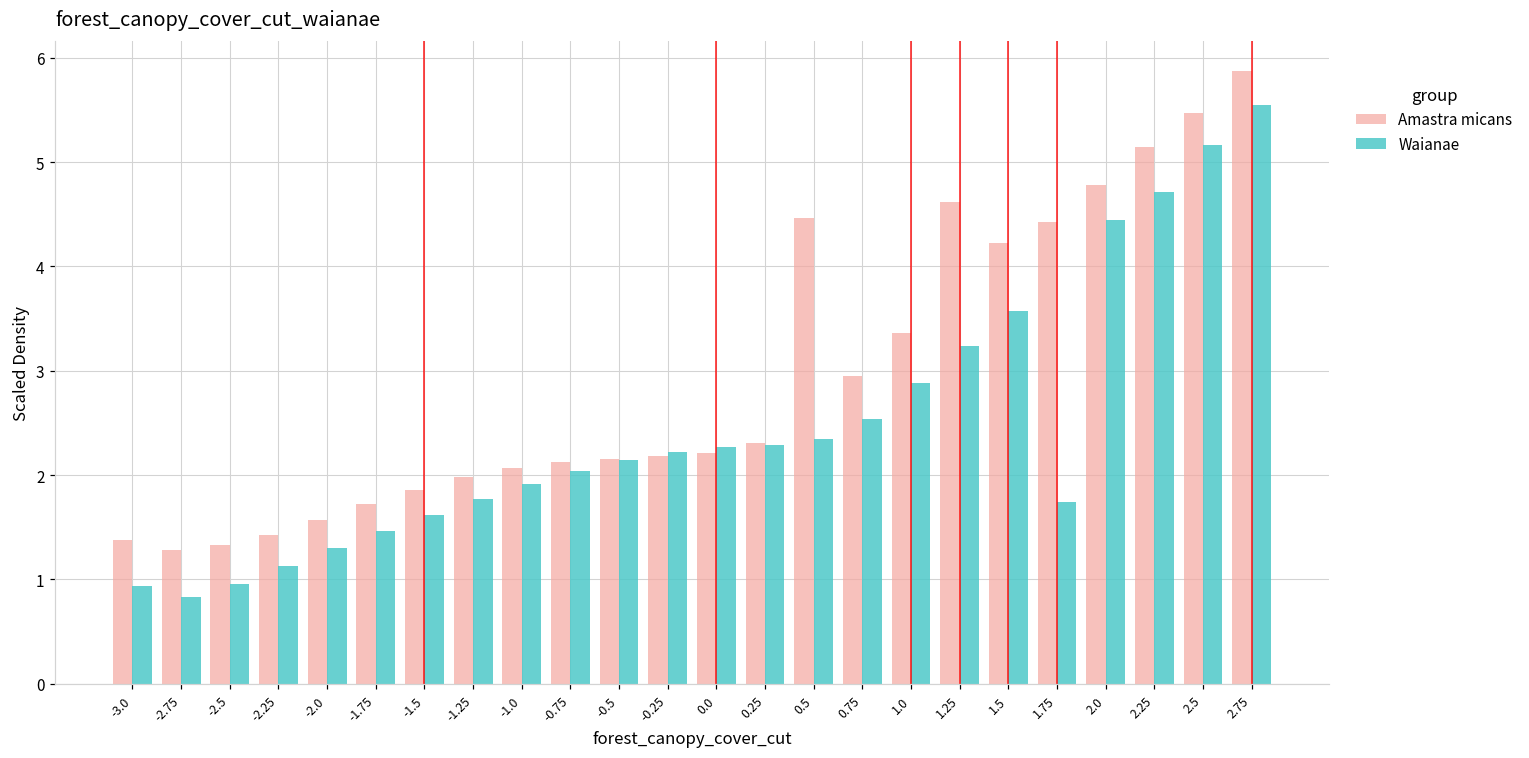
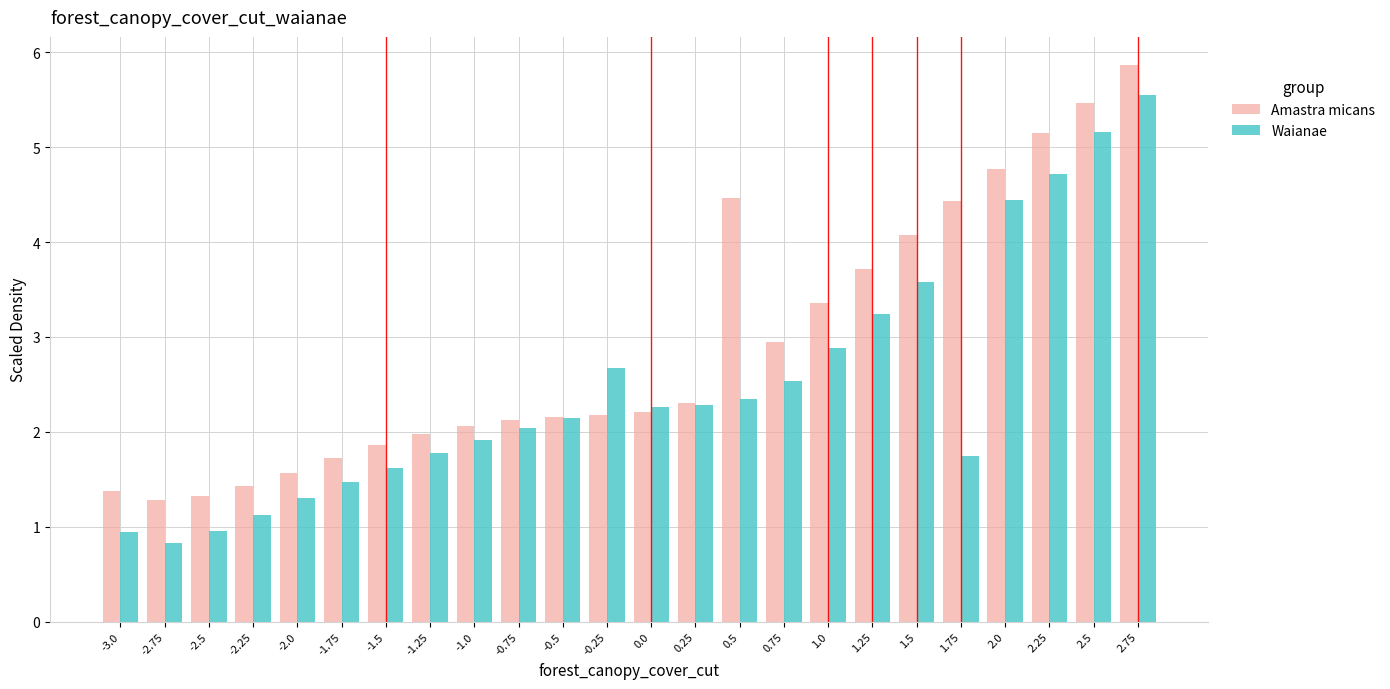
  {
    "Amastra micans": {
      "-3.0": 1.4,
      "-2.75": 1.3,
      "-2.5": 1.3,
      "-2.25": 1.4,
      "-2.0": 1.6,
      "-1.75": 1.7,
      "-1.5": 1.9,
      "-1.25": 2.0,
      "-1.0": 2.1,
      "-0.75": 2.1,
      "-0.5": 2.2,
      "-0.25": 2.2,
      "0.0": 2.2,
      "0.25": 2.3,
      "0.5": 4.5,
      "0.75": 3.0,
      "1.0": 3.4,
-     "1.25": 4.6,
-     "1.5": 4.2,
+     "1.25": 3.7,
+     "1.5": 4.1,
      "1.75": 4.4,
      "2.0": 4.8,
      "2.25": 5.1,
      "2.5": 5.5,
      "2.75": 5.9
    },
    "Waianae": {
      "-3.0": 0.9,
      "-2.75": 0.8,
      "-2.5": 1.0,
      "-2.25": 1.1,
      "-2.0": 1.3,
      "-1.75": 1.5,
      "-1.5": 1.6,
      "-1.25": 1.8,
      "-1.0": 1.9,
      "-0.75": 2.0,
      "-0.5": 2.1,
-     "-0.25": 2.2,
+     "-0.25": 2.7,
      "0.0": 2.3,
      "0.25": 2.3,
      "0.5": 2.3,
      "0.75": 2.5,
      "1.0": 2.9,
      "1.25": 3.2,
      "1.5": 3.6,
      "1.75": 1.7,
      "2.0": 4.4,
      "2.25": 4.7,
      "2.5": 5.2,
      "2.75": 5.5
    }
  }
